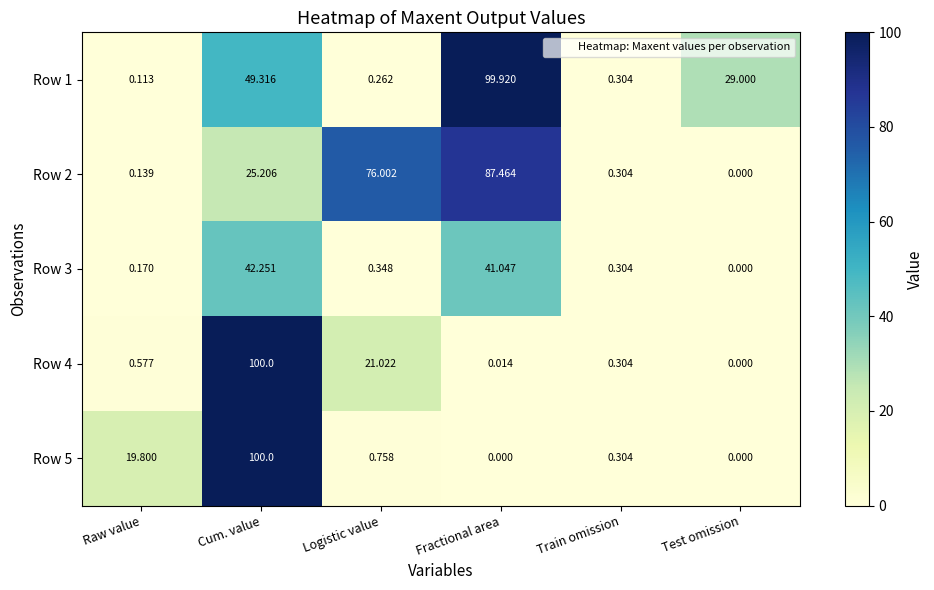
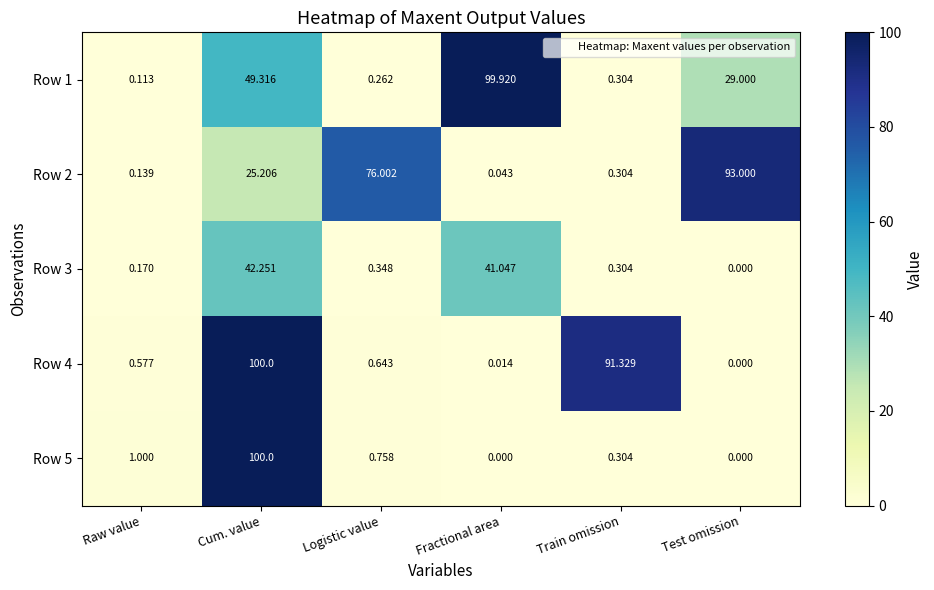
  {
    "Row 1": {
      "Raw value": 0.113,
      "Cum. value": 49.316,
      "Logistic value": 0.262,
      "Fractional area": 99.920,
      "Train omission": 0.304,
      "Test omission": 29.000
    },
    "Row 2": {
      "Raw value": 0.139,
      "Cum. value": 25.206,
      "Logistic value": 76.002,
-     "Fractional area": 87.464,
+     "Fractional area": 0.043,
      "Train omission": 0.304,
-     "Test omission": 0.000
+     "Test omission": 93.000
    },
    "Row 3": {
      "Raw value": 0.170,
      "Cum. value": 42.251,
      "Logistic value": 0.348,
      "Fractional area": 41.047,
      "Train omission": 0.304,
      "Test omission": 0.000
    },
    "Row 4": {
      "Raw value": 0.577,
      "Cum. value": 100.0,
-     "Logistic value": 21.022,
+     "Logistic value": 0.643,
      "Fractional area": 0.014,
-     "Train omission": 0.304,
+     "Train omission": 91.329,
      "Test omission": 0.000
    },
    "Row 5": {
-     "Raw value": 19.800,
+     "Raw value": 1.000,
      "Cum. value": 100.0,
      "Logistic value": 0.758,
      "Fractional area": 0.000,
      "Train omission": 0.304,
      "Test omission": 0.000
    }
  }
